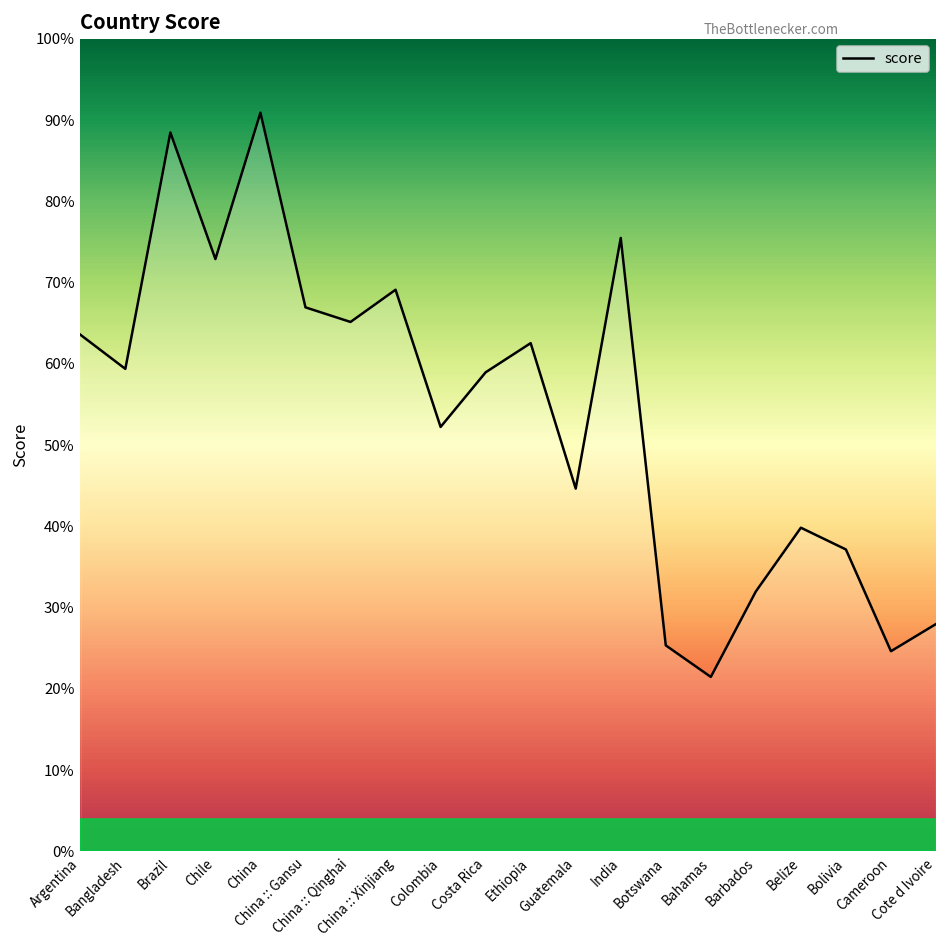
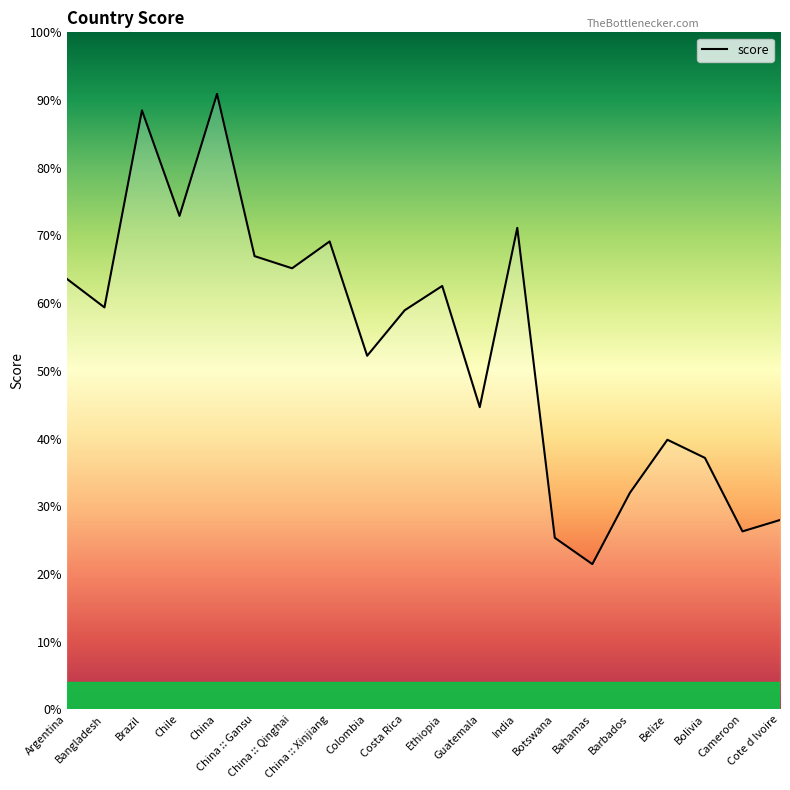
  {
    "Argentina": "64%",
    "Bangladesh": "59%",
    "Brazil": "88%",
    "Chile": "73%",
    "China": "91%",
    "China :: Gansu": "67%",
    "China :: Qinghai": "65%",
    "China :: Xinjiang": "69%",
    "Colombia": "52%",
    "Costa Rica": "59%",
    "Ethiopia": "63%",
    "Guatemala": "45%",
-   "India": "75%",
+   "India": "71%",
    "Botswana": "25%",
    "Bahamas": "21%",
    "Barbados": "32%",
    "Belize": "40%",
    "Bolivia": "37%",
-   "Cameroon": "25%",
+   "Cameroon": "26%",
    "Cote d Ivoire": "28%"
  }
